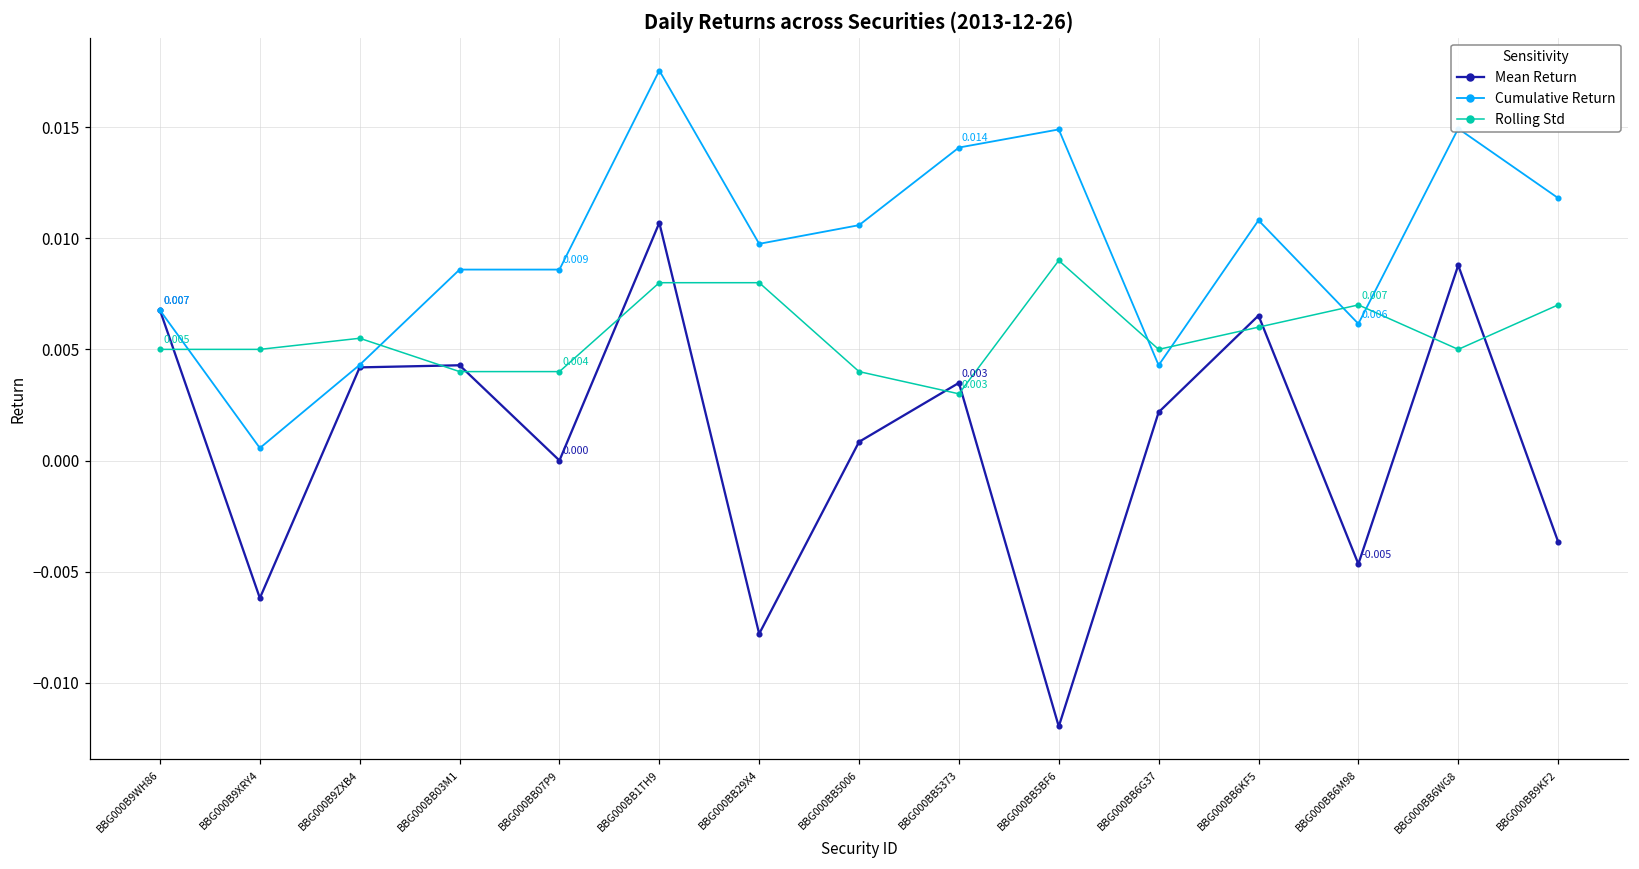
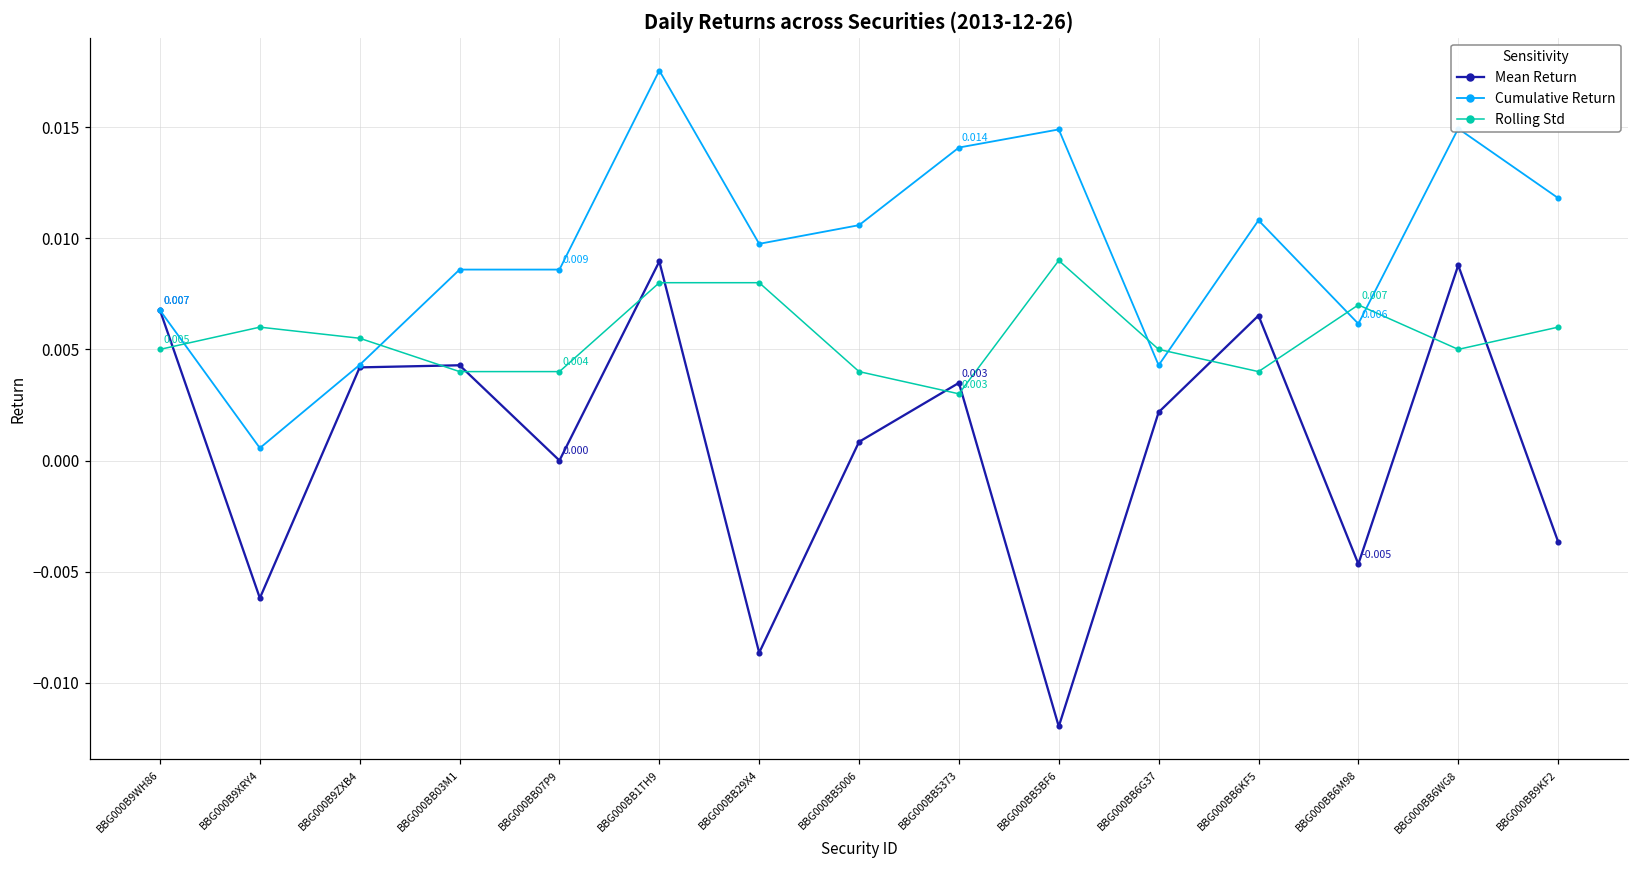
  {
    "Mean Return": {
      "BBG000B9XRY4": -0.0062,
      "BBG000BB03M1": 0.0043,
-     "BBG000BB1TH9": 0.0107,
-     "BBG000BB29X4": -0.0078,
+     "BBG000BB1TH9": 0.0090,
+     "BBG000BB29X4": -0.0086,
      "BBG000BB5006": 0.0008,
      "BBG000BB5BF6": -0.0120,
      "BBG000BB6G37": 0.0022,
      "BBG000BB6KF5": 0.0065,
      "BBG000BB6WG8": 0.0088,
      "BBG000BB9KF2": -0.0036
    },
    "Cumulative Return": {
      "BBG000BB07P9": 0.009,
      "BBG000BB5373": 0.014,
      "BBG000BB6M98": 0.006
    },
    "Rolling Std": {
-     "BBG000B9XRY4": 0.005,
+     "BBG000B9XRY4": 0.006,
      "BBG000B9ZXB4": 0.0055,
      "BBG000BB03M1": 0.004,
      "BBG000BB1TH9": 0.008,
      "BBG000BB29X4": 0.008,
      "BBG000BB5006": 0.004,
      "BBG000BB5BF6": 0.009,
      "BBG000BB6G37": 0.005,
-     "BBG000BB6KF5": 0.006,
+     "BBG000BB6KF5": 0.004,
      "BBG000BB6WG8": 0.005,
-     "BBG000BB9KF2": 0.007
+     "BBG000BB9KF2": 0.006
    }
  }
